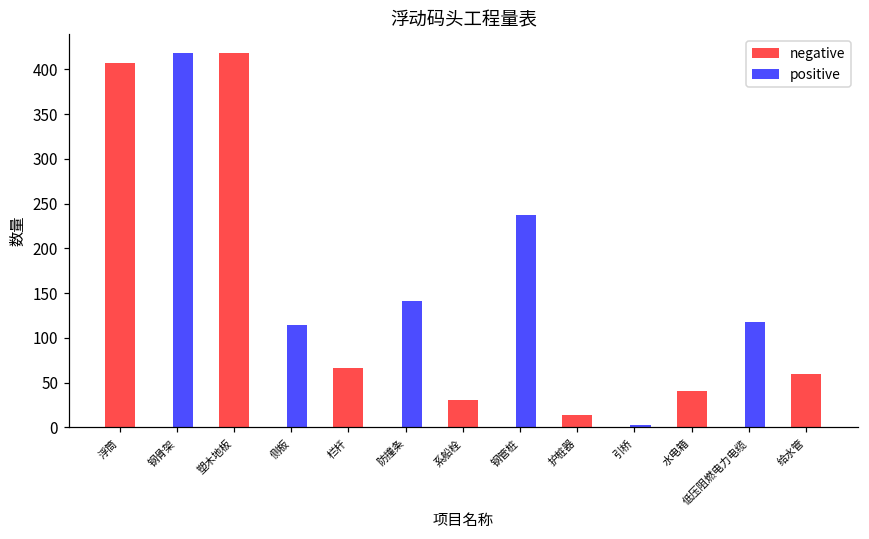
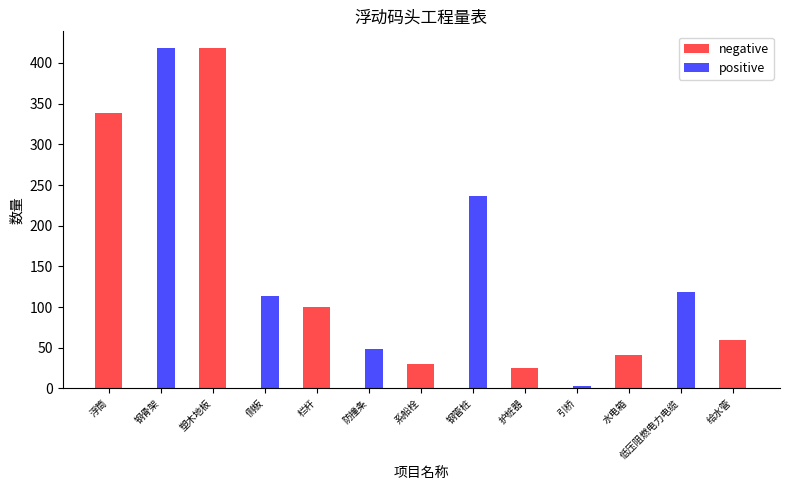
  {
    "negative": {
-     "浮筒": 410,
+     "浮筒": 340,
      "钢骨架": 0,
      "塑木地板": 420,
      "侧板": 0,
-     "栏杆": 70,
+     "栏杆": 100,
      "防撞条": 0,
      "系船栓": 30,
      "钢管桩": 0,
-     "护桩器": 10,
+     "护桩器": 30,
      "引桥": 0,
      "水电箱": 40,
      "低压阻燃电力电缆": 0,
      "给水管": 60
    },
    "positive": {
      "浮筒": 0,
      "钢骨架": 420,
      "塑木地板": 0,
      "侧板": 110,
      "栏杆": 0,
-     "防撞条": 140,
+     "防撞条": 50,
      "系船栓": 0,
      "钢管桩": 240,
      "护桩器": 0,
      "水电箱": 0,
      "低压阻燃电力电缆": 120,
      "给水管": 0
    }
  }
